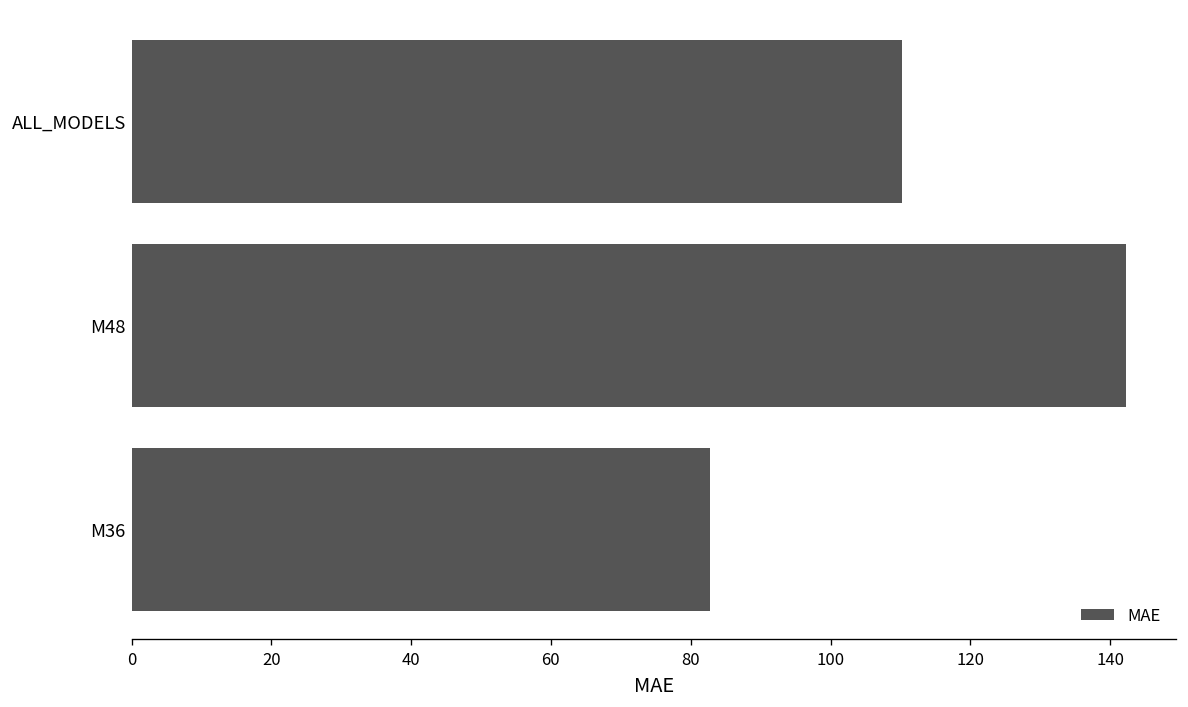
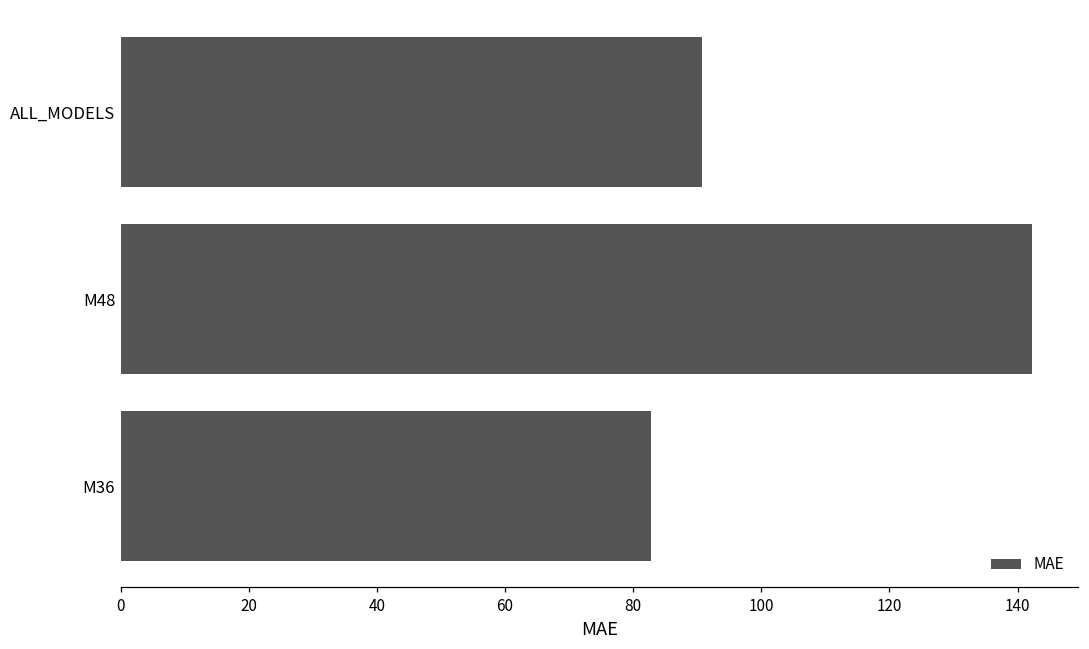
  {
-   "ALL_MODELS": 110,
+   "ALL_MODELS": 91,
    "M48": 142,
    "M36": 83
  }
